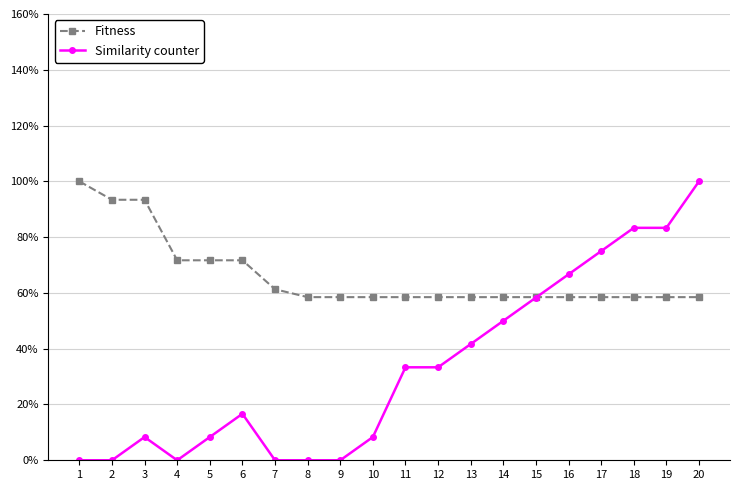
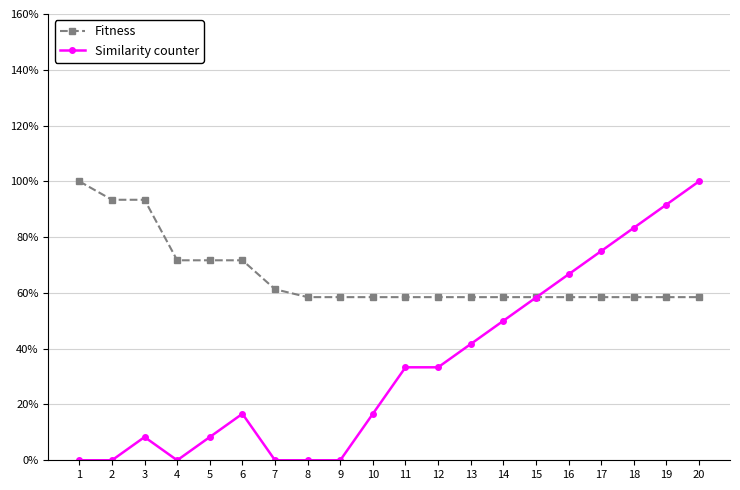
  {
    "Fitness": {
      "1": "100%",
      "2": "93%",
      "3": "93%",
      "4": "72%",
      "5": "72%",
      "6": "72%",
      "7": "61%",
      "8": "58%",
      "9": "58%",
      "10": "58%",
      "11": "58%",
      "12": "58%",
      "13": "58%",
      "14": "58%",
      "16": "58%",
      "17": "58%",
      "18": "58%",
      "19": "58%",
      "20": "58%"
    },
    "Similarity counter": {
      "1": "0%",
      "2": "0%",
      "3": "8%",
      "4": "0%",
      "5": "8%",
      "6": "17%",
      "7": "0%",
      "8": "0%",
      "9": "0%",
-     "10": "8%",
+     "10": "17%",
      "11": "33%",
      "12": "33%",
      "13": "42%",
      "14": "50%",
      "16": "67%",
      "17": "75%",
      "18": "83%",
-     "19": "83%",
+     "19": "92%",
      "20": "100%"
    }
  }
